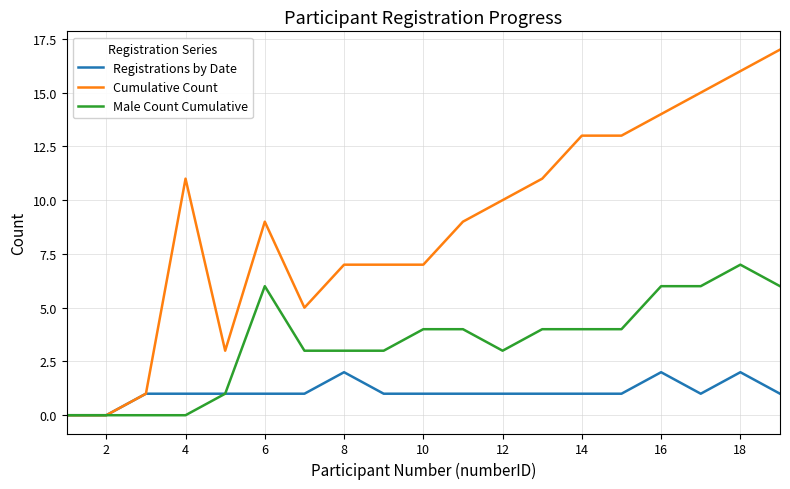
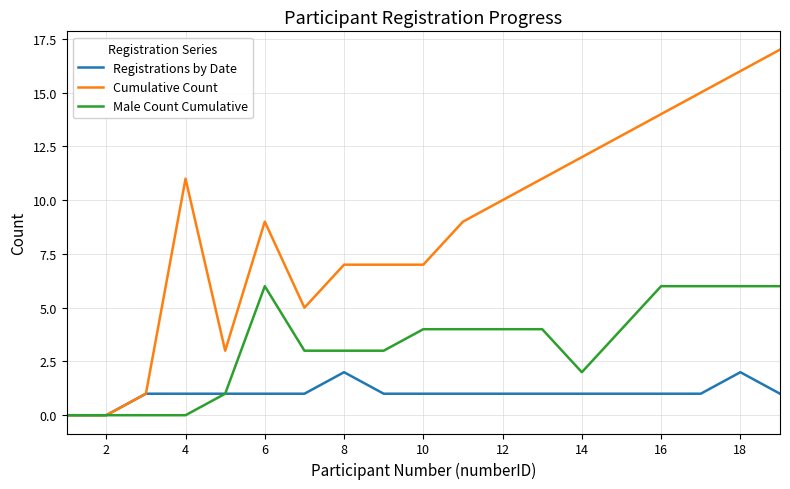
  {
    "Registrations by Date": {
      "4": 1,
      "6": 1,
      "8": 2,
      "10": 1,
      "12": 1,
      "14": 1,
-     "16": 2,
+     "16": 1,
      "18": 2
    },
    "Cumulative Count": {
      "4": 11,
      "6": 9,
      "8": 7,
      "10": 7,
      "12": 10,
-     "14": 13,
+     "14": 12,
      "16": 14,
      "18": 16
    },
    "Male Count Cumulative": {
      "4": 0,
      "6": 6,
      "8": 3,
      "10": 4,
-     "12": 3,
-     "14": 4,
+     "12": 4,
+     "14": 2,
      "16": 6,
-     "18": 7
+     "18": 6
    }
  }
